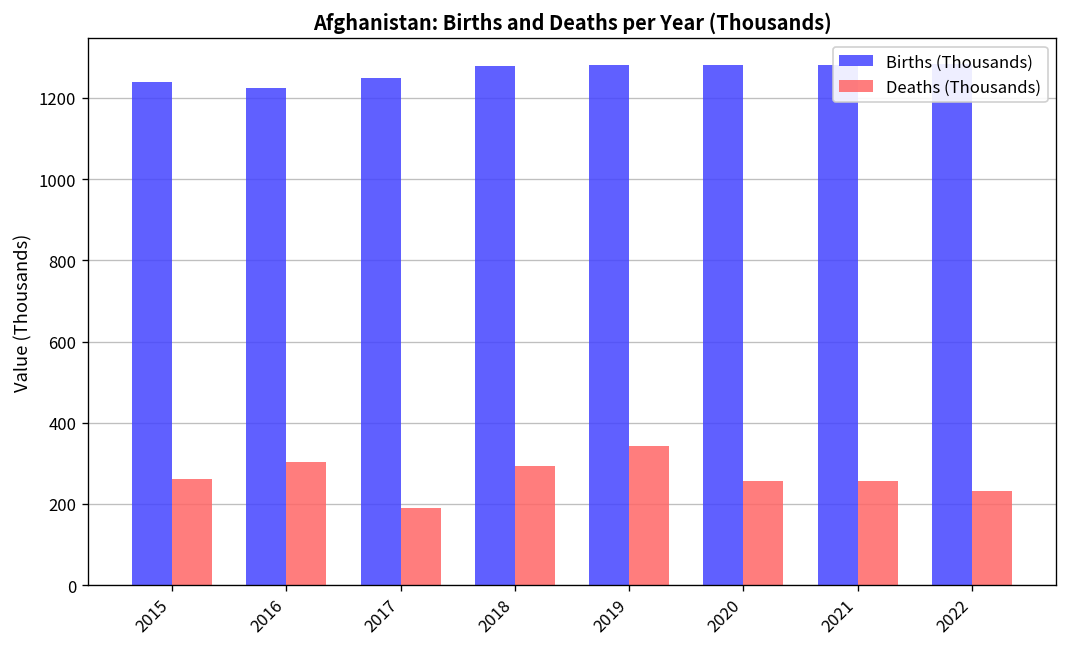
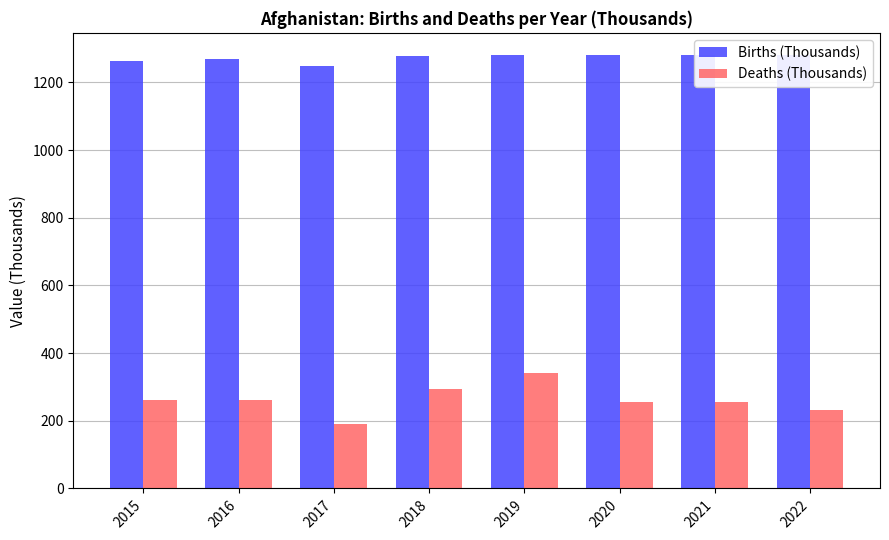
  {
    "Births (Thousands)": {
-     "2015": 1240,
-     "2016": 1220,
+     "2015": 1260,
+     "2016": 1270,
      "2017": 1250,
      "2018": 1280,
      "2019": 1280,
      "2020": 1280
    },
    "Deaths (Thousands)": {
      "2015": 260,
-     "2016": 300,
+     "2016": 260,
      "2017": 190,
      "2018": 290,
      "2019": 340,
      "2020": 260,
      "2021": 260,
      "2022": 230
    }
  }
